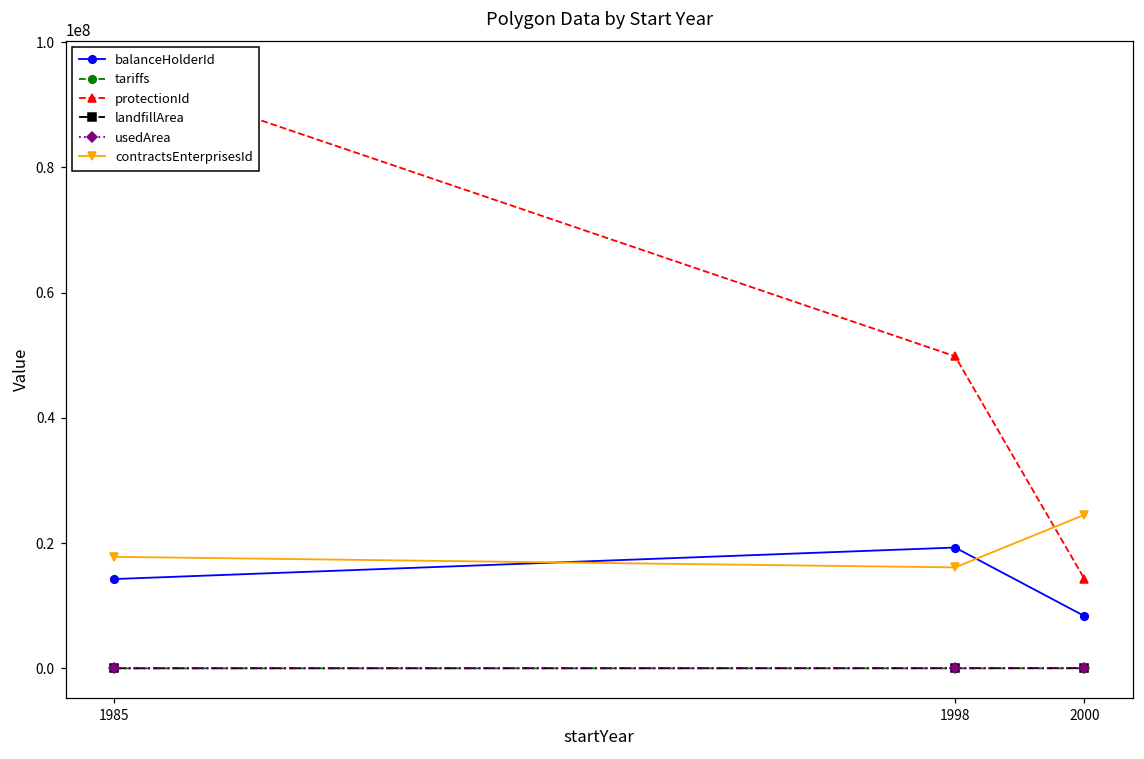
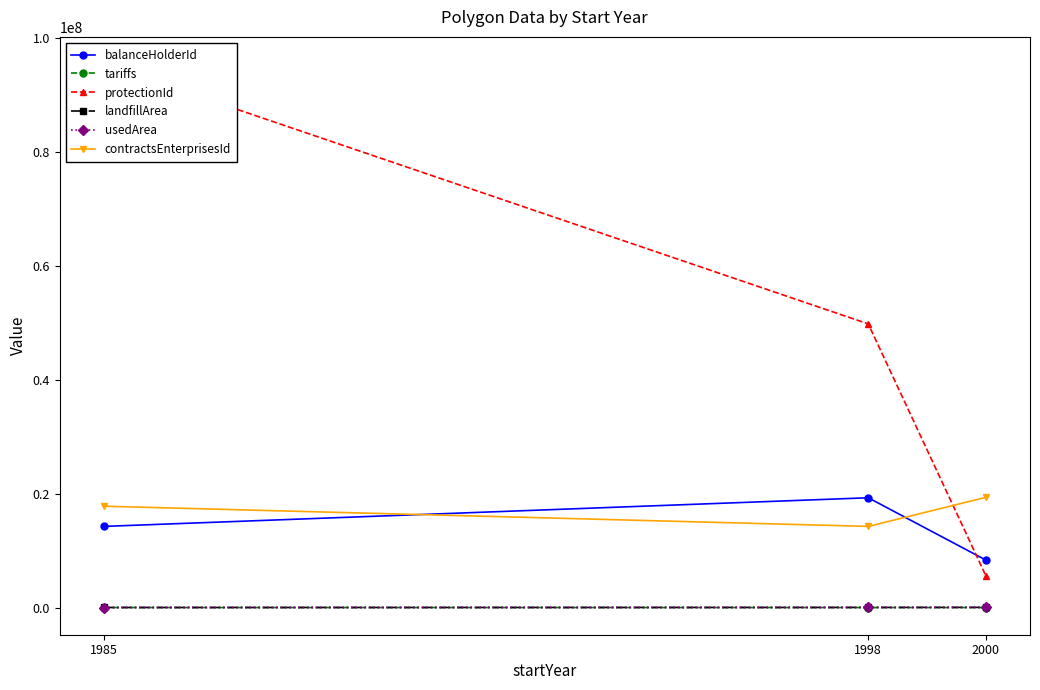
  {
    "balanceHolderId": {
      "1985": 14000000,
      "1998": 19000000,
      "2000": 8000000
    },
    "protectionId": {
      "1998": 50000000,
-     "2000": 14000000
+     "2000": 6000000
    },
    "contractsEnterprisesId": {
      "1985": 18000000,
-     "1998": 16000000,
-     "2000": 25000000
+     "1998": 14000000,
+     "2000": 19000000
    }
  }
